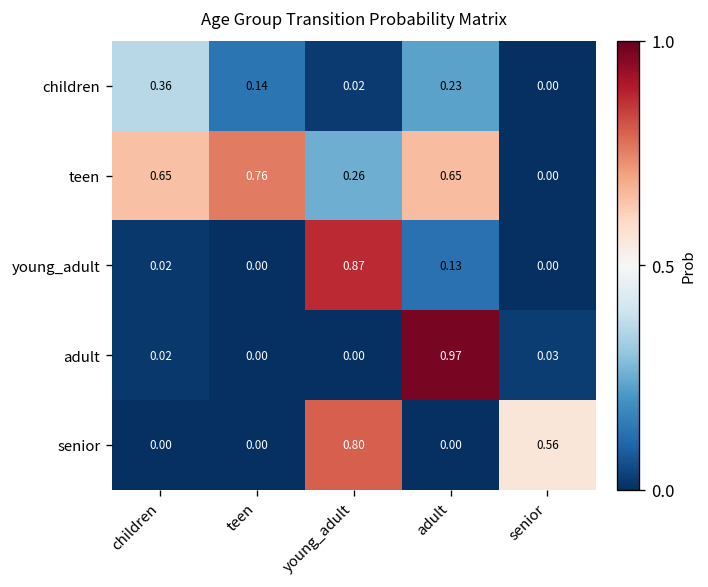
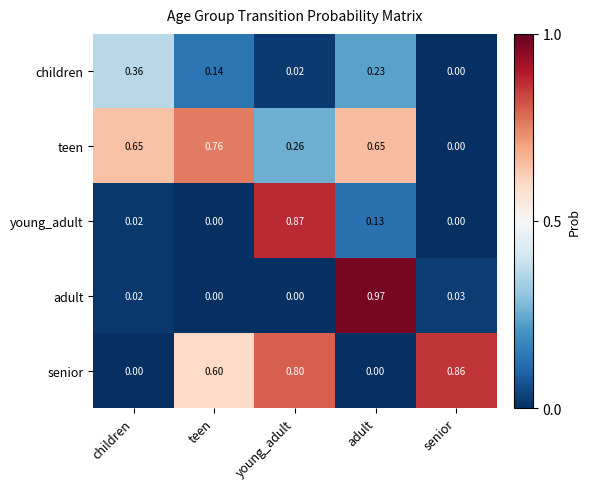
  {
    "children": {
      "children": 0.36,
      "teen": 0.14,
      "young_adult": 0.02,
      "adult": 0.23,
      "senior": 0.00
    },
    "teen": {
      "children": 0.65,
      "teen": 0.76,
      "young_adult": 0.26,
      "adult": 0.65,
      "senior": 0.00
    },
    "young_adult": {
      "children": 0.02,
      "teen": 0.00,
      "young_adult": 0.87,
      "adult": 0.13,
      "senior": 0.00
    },
    "adult": {
      "children": 0.02,
      "teen": 0.00,
      "young_adult": 0.00,
      "adult": 0.97,
      "senior": 0.03
    },
    "senior": {
      "children": 0.00,
-     "teen": 0.00,
+     "teen": 0.60,
      "young_adult": 0.80,
      "adult": 0.00,
-     "senior": 0.56
+     "senior": 0.86
    }
  }
